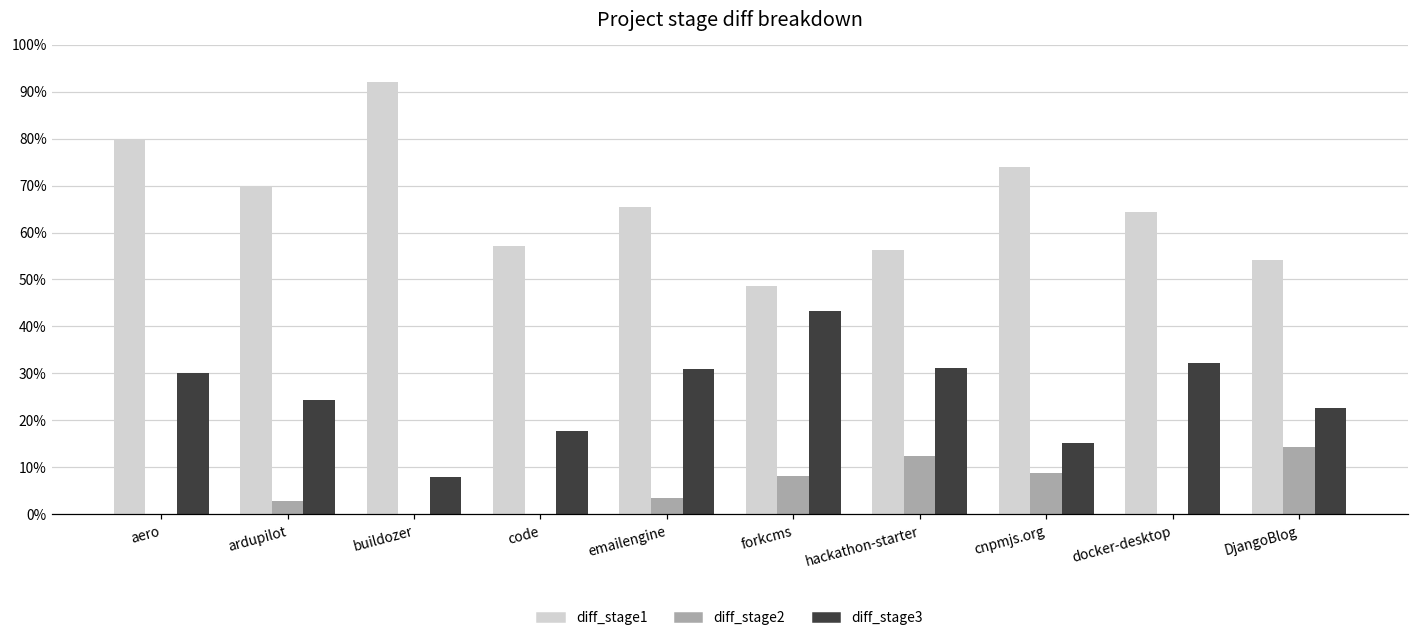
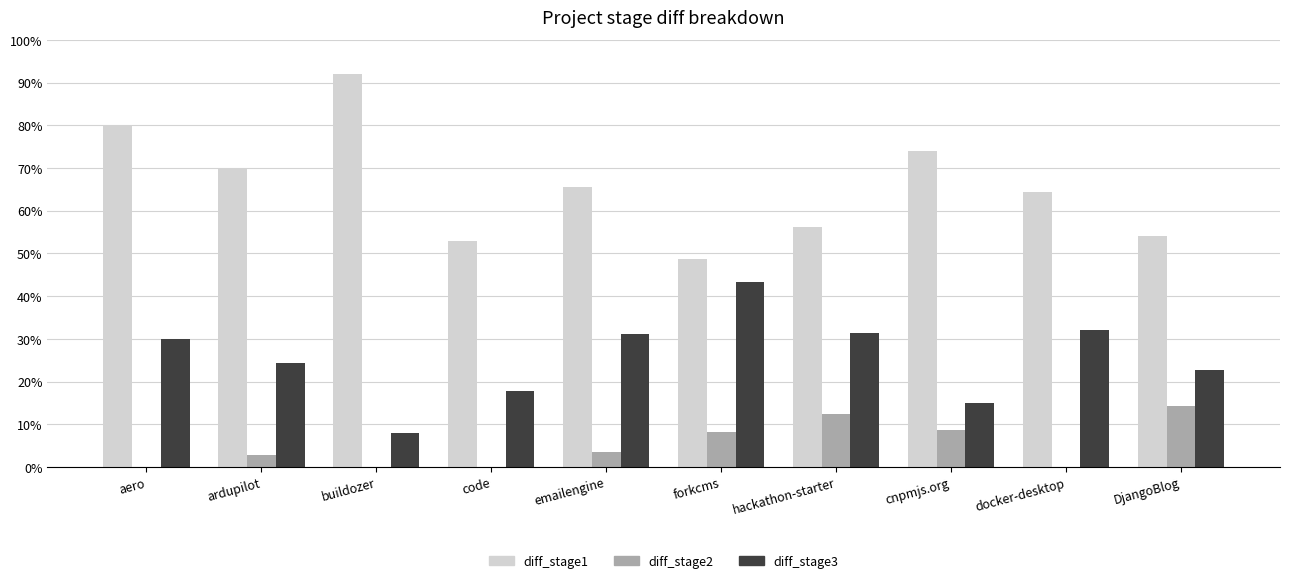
  {
    "diff_stage1": {
      "aero": "80%",
      "ardupilot": "70%",
      "buildozer": "92%",
-     "code": "57%",
+     "code": "53%",
      "emailengine": "66%",
      "forkcms": "49%",
      "hackathon-starter": "56%",
      "cnpmjs.org": "74%",
      "docker-desktop": "64%",
      "DjangoBlog": "54%"
    },
    "diff_stage2": {
      "aero": "0%",
      "ardupilot": "3%",
      "buildozer": "0%",
      "code": "0%",
      "emailengine": "3%",
      "forkcms": "8%",
      "hackathon-starter": "13%",
      "cnpmjs.org": "9%",
      "docker-desktop": "0%",
      "DjangoBlog": "14%"
    },
    "diff_stage3": {
      "aero": "30%",
      "ardupilot": "24%",
      "buildozer": "8%",
      "code": "18%",
      "emailengine": "31%",
      "forkcms": "43%",
      "hackathon-starter": "31%",
      "cnpmjs.org": "15%",
      "docker-desktop": "32%",
      "DjangoBlog": "23%"
    }
  }
